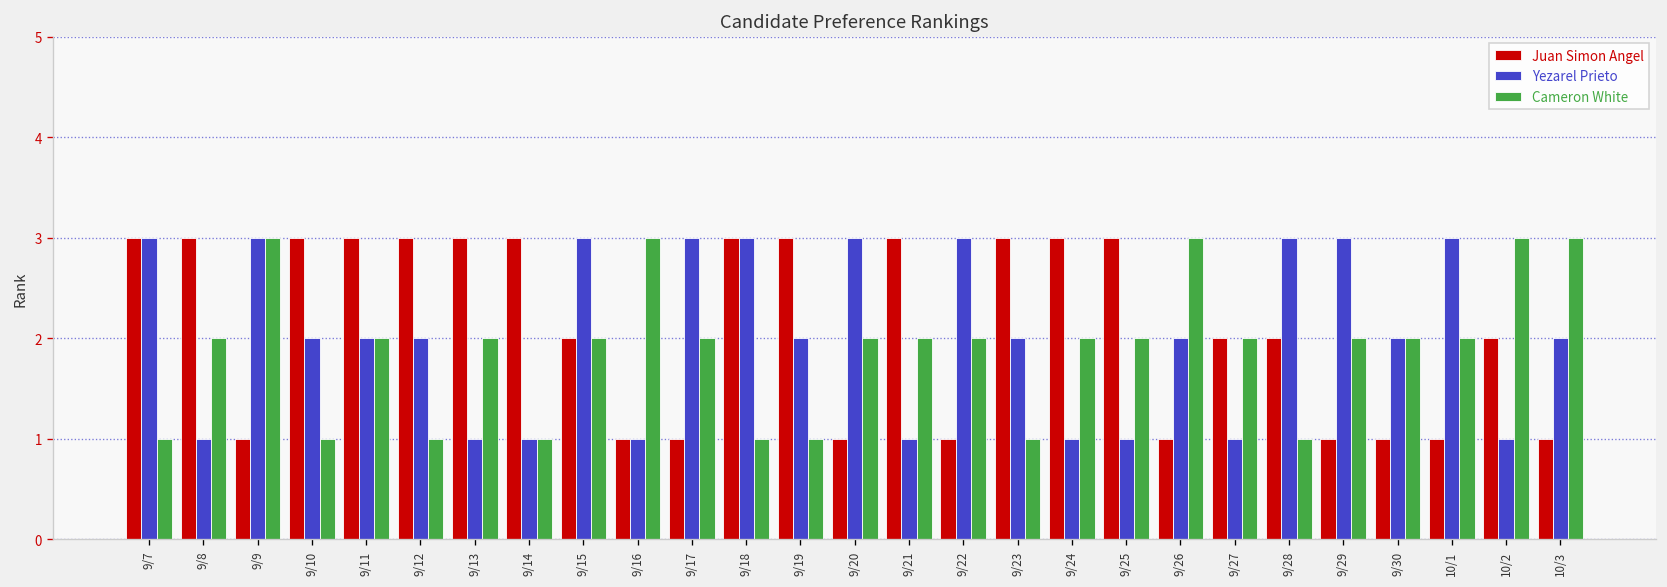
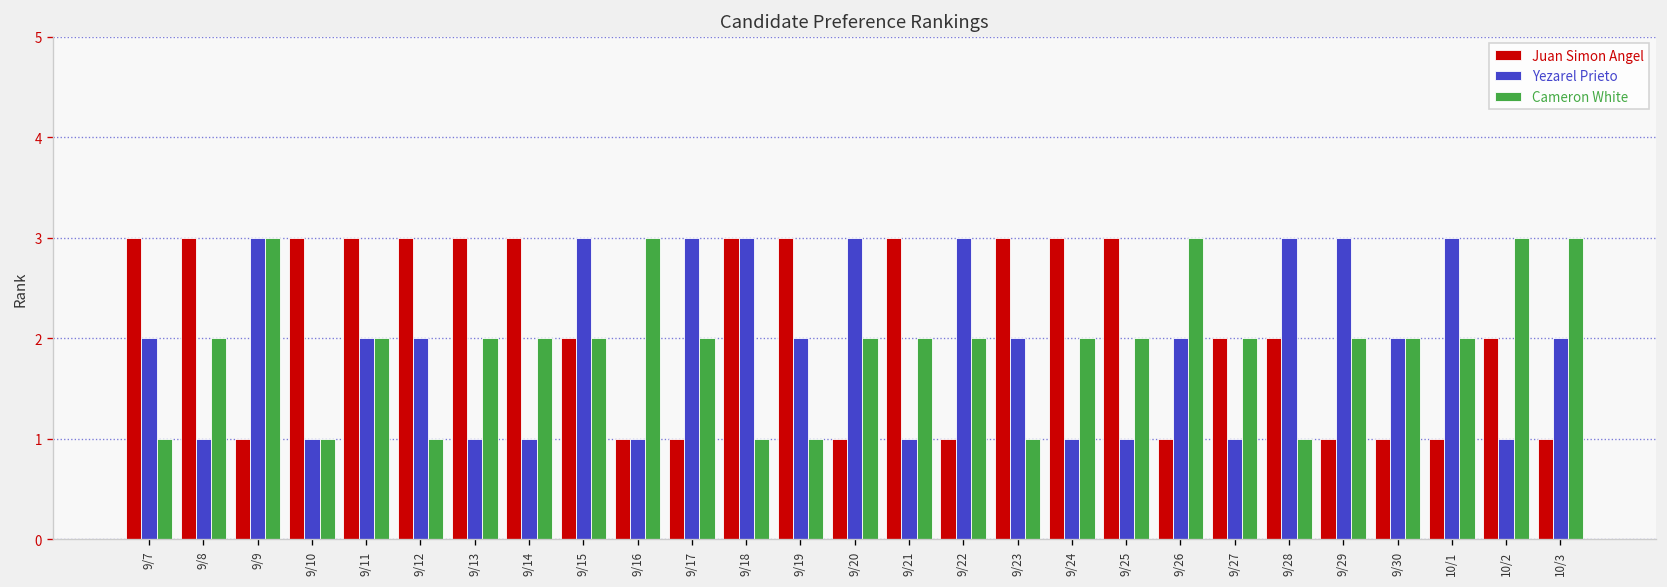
  {
    "Juan Simon Angel": {
      "9/7": 3,
      "9/8": 3,
      "9/9": 1,
      "9/10": 3,
      "9/11": 3,
      "9/12": 3,
      "9/13": 3,
      "9/14": 3,
      "9/15": 2,
      "9/16": 1,
      "9/17": 1,
      "9/18": 3,
      "9/19": 3,
      "9/20": 1,
      "9/21": 3,
      "9/22": 1,
      "9/23": 3,
      "9/24": 3,
      "9/25": 3,
      "9/26": 1,
      "9/27": 2,
      "9/28": 2,
      "9/29": 1,
      "9/30": 1,
      "10/1": 1,
      "10/2": 2,
      "10/3": 1
    },
    "Yezarel Prieto": {
-     "9/7": 3,
+     "9/7": 2,
      "9/8": 1,
      "9/9": 3,
-     "9/10": 2,
+     "9/10": 1,
      "9/11": 2,
      "9/12": 2,
      "9/13": 1,
      "9/14": 1,
      "9/15": 3,
      "9/16": 1,
      "9/17": 3,
      "9/18": 3,
      "9/19": 2,
      "9/20": 3,
      "9/21": 1,
      "9/22": 3,
      "9/23": 2,
      "9/24": 1,
      "9/25": 1,
      "9/26": 2,
      "9/27": 1,
      "9/28": 3,
      "9/29": 3,
      "9/30": 2,
      "10/1": 3,
      "10/2": 1,
      "10/3": 2
    },
    "Cameron White": {
      "9/7": 1,
      "9/8": 2,
      "9/9": 3,
      "9/10": 1,
      "9/11": 2,
      "9/12": 1,
      "9/13": 2,
-     "9/14": 1,
+     "9/14": 2,
      "9/15": 2,
      "9/16": 3,
      "9/17": 2,
      "9/18": 1,
      "9/19": 1,
      "9/20": 2,
      "9/21": 2,
      "9/22": 2,
      "9/23": 1,
      "9/24": 2,
      "9/25": 2,
      "9/26": 3,
      "9/27": 2,
      "9/28": 1,
      "9/29": 2,
      "9/30": 2,
      "10/1": 2,
      "10/2": 3,
      "10/3": 3
    }
  }
